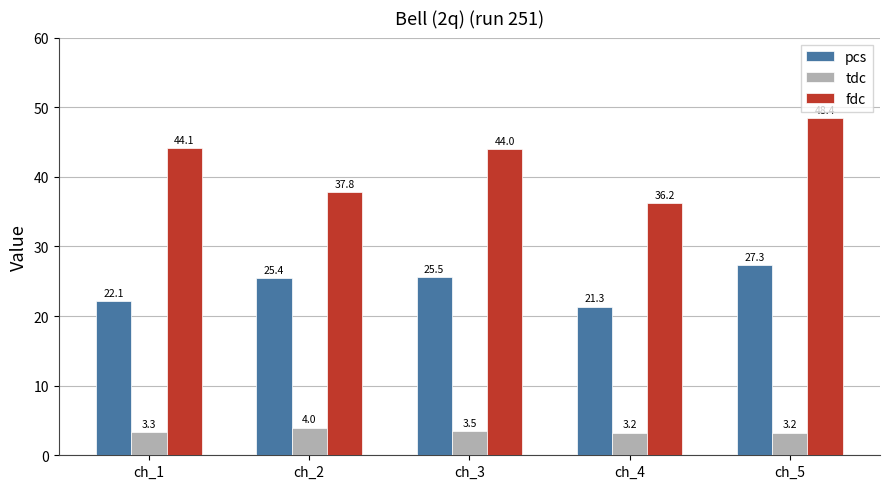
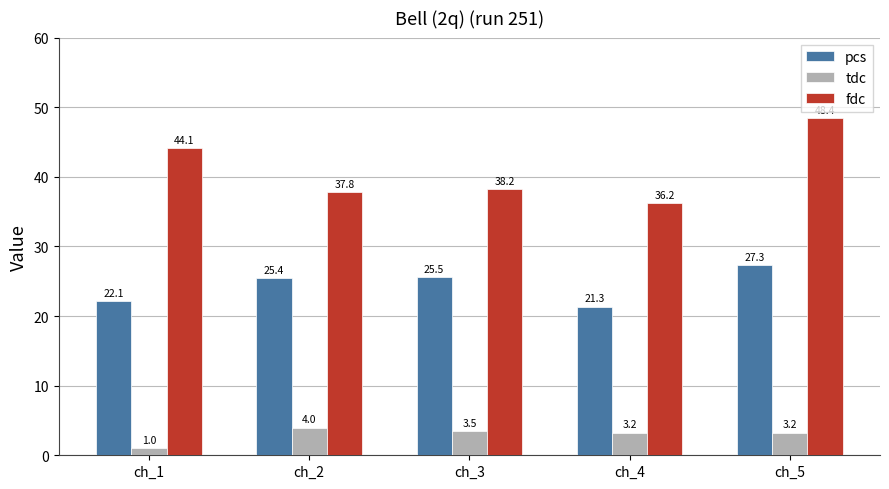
  {
    "pcs": {
      "ch_1": 22.1,
      "ch_2": 25.4,
      "ch_3": 25.5,
      "ch_4": 21.3,
      "ch_5": 27.3
    },
    "tdc": {
-     "ch_1": 3.3,
+     "ch_1": 1.0,
      "ch_2": 4.0,
      "ch_3": 3.5,
      "ch_4": 3.2,
      "ch_5": 3.2
    },
    "fdc": {
      "ch_1": 44.1,
      "ch_2": 37.8,
-     "ch_3": 44.0,
+     "ch_3": 38.2,
      "ch_4": 36.2
    }
  }
